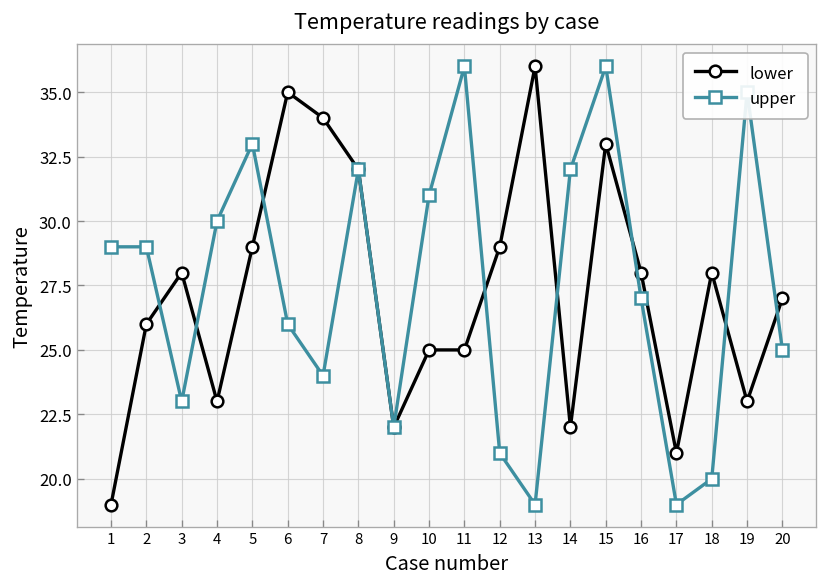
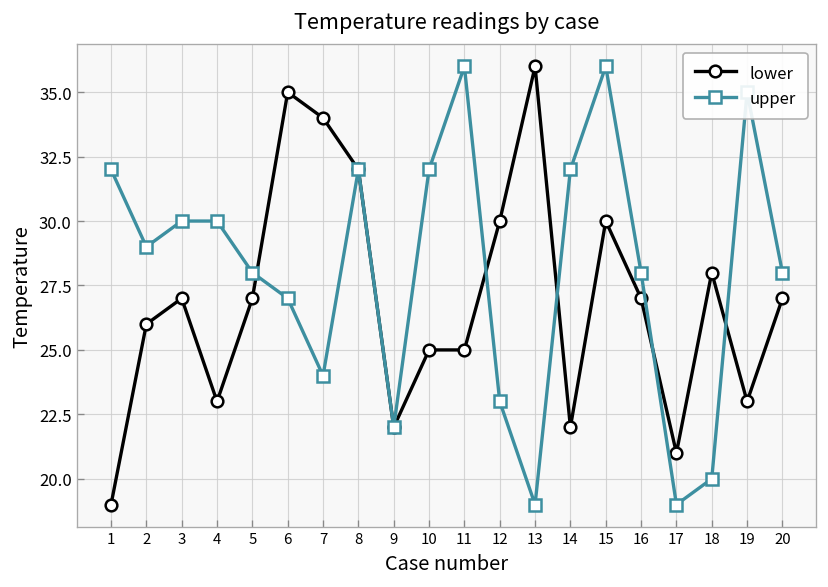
  {
    "lower": {
      "1": 19,
      "2": 26,
-     "3": 28,
+     "3": 27,
      "4": 23,
-     "5": 29,
+     "5": 27,
      "6": 35,
      "7": 34,
      "10": 25,
      "11": 25,
-     "12": 29,
+     "12": 30,
      "13": 36,
      "14": 22,
-     "15": 33,
-     "16": 28,
+     "15": 30,
+     "16": 27,
      "17": 21,
      "18": 28,
      "19": 23,
      "20": 27
    },
    "upper": {
-     "1": 29,
+     "1": 32,
      "2": 29,
-     "3": 23,
+     "3": 30,
      "4": 30,
-     "5": 33,
-     "6": 26,
+     "5": 28,
+     "6": 27,
      "7": 24,
-     "10": 31,
+     "10": 32,
      "11": 36,
-     "12": 21,
+     "12": 23,
      "13": 19,
      "14": 32,
      "15": 36,
-     "16": 27,
+     "16": 28,
      "17": 19,
      "18": 20,
-     "20": 25
+     "20": 28
    }
  }
